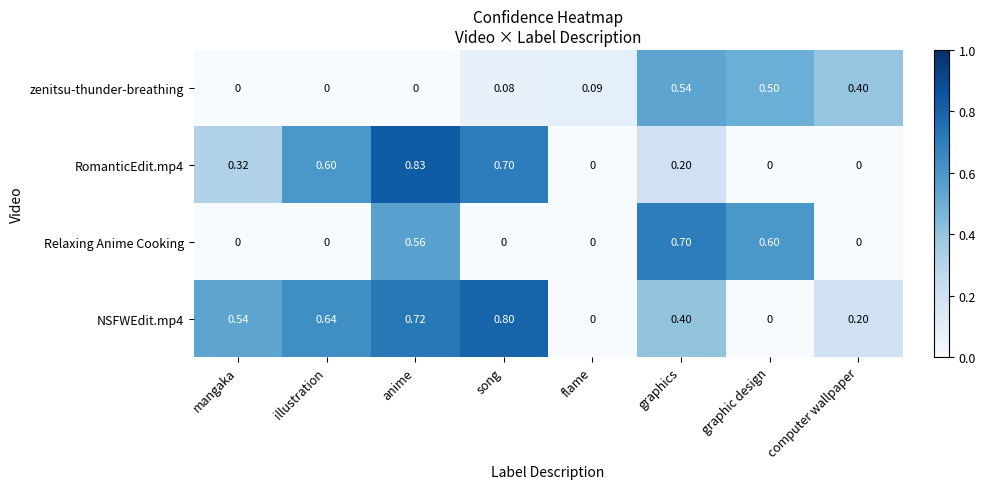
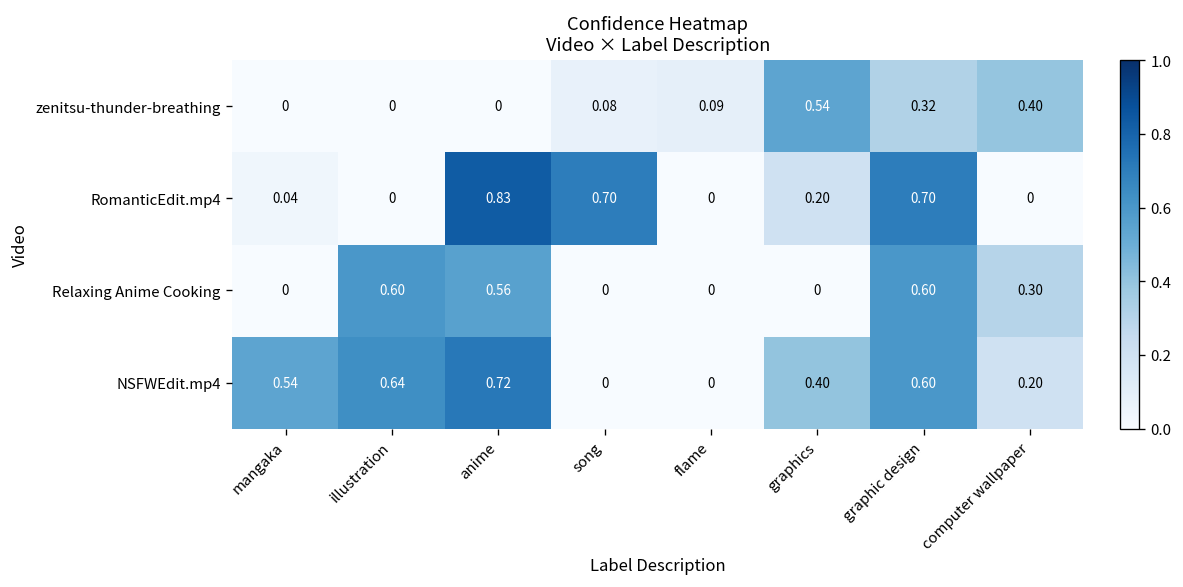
  {
    "zenitsu-thunder-breathing": {
      "mangaka": 0,
      "illustration": 0,
      "anime": 0,
      "song": 0.08,
      "flame": 0.09,
      "graphics": 0.54,
-     "graphic design": 0.50,
+     "graphic design": 0.32,
      "computer wallpaper": 0.40
    },
    "RomanticEdit.mp4": {
-     "mangaka": 0.32,
-     "illustration": 0.60,
+     "mangaka": 0.04,
+     "illustration": 0,
      "anime": 0.83,
      "song": 0.70,
      "flame": 0,
      "graphics": 0.20,
-     "graphic design": 0,
+     "graphic design": 0.70,
      "computer wallpaper": 0
    },
    "Relaxing Anime Cooking": {
      "mangaka": 0,
-     "illustration": 0,
+     "illustration": 0.60,
      "anime": 0.56,
      "song": 0,
      "flame": 0,
-     "graphics": 0.70,
+     "graphics": 0,
      "graphic design": 0.60,
-     "computer wallpaper": 0
+     "computer wallpaper": 0.30
    },
    "NSFWEdit.mp4": {
      "mangaka": 0.54,
      "illustration": 0.64,
      "anime": 0.72,
-     "song": 0.80,
+     "song": 0,
      "flame": 0,
      "graphics": 0.40,
-     "graphic design": 0,
+     "graphic design": 0.60,
      "computer wallpaper": 0.20
    }
  }
